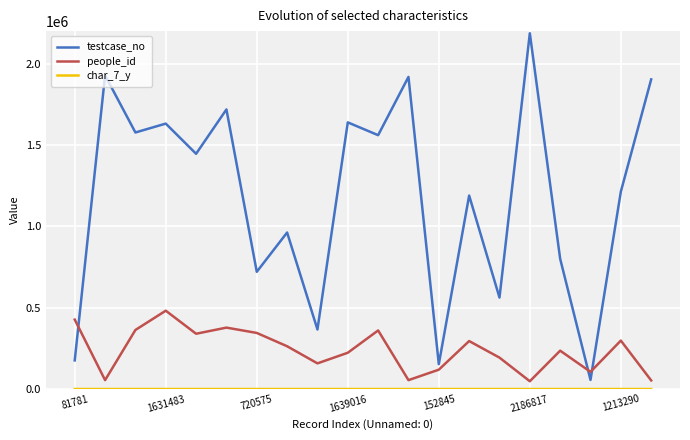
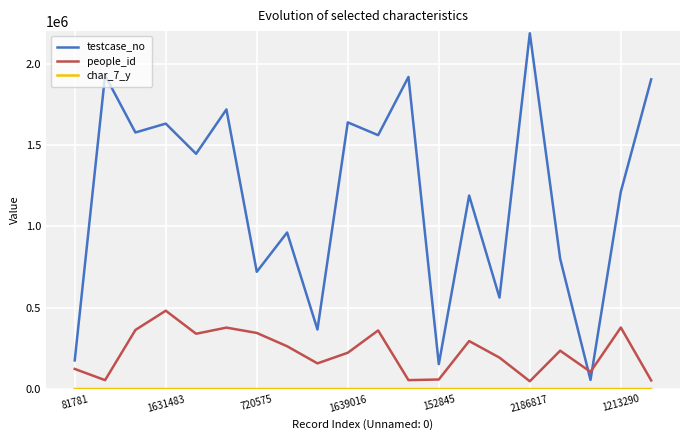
  {
    "testcase_no": {
      "81781": 180000,
      "1631483": 1630000,
      "720575": 720000,
      "1639016": 1640000,
      "152845": 150000,
      "2186817": 2190000,
      "1213290": 1210000
    },
    "people_id": {
-     "81781": 430000,
+     "81781": 120000,
      "1631483": 480000,
      "720575": 340000,
      "1639016": 220000,
-     "152845": 120000,
+     "152845": 60000,
      "2186817": 50000,
-     "1213290": 300000
+     "1213290": 380000
    },
    "char_7_y": {
      "81781": 0,
      "1631483": 0,
      "720575": 0,
      "1639016": 0,
      "152845": 0,
      "2186817": 0,
      "1213290": 0
    }
  }
